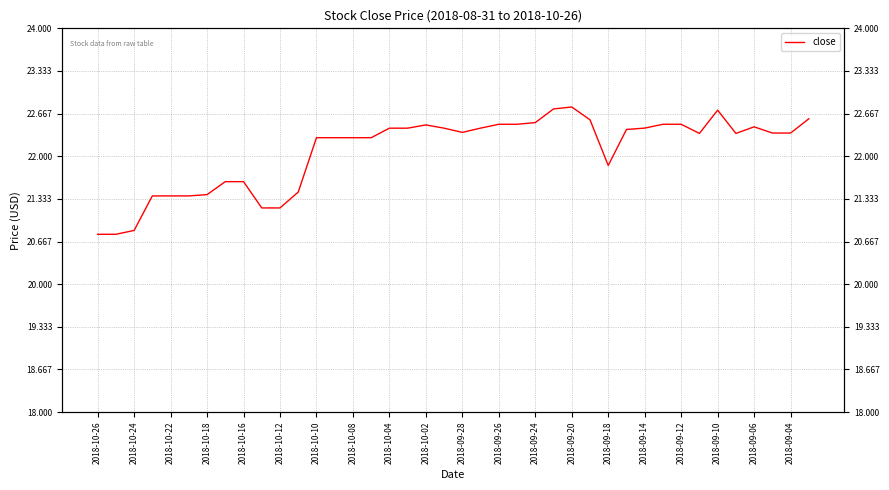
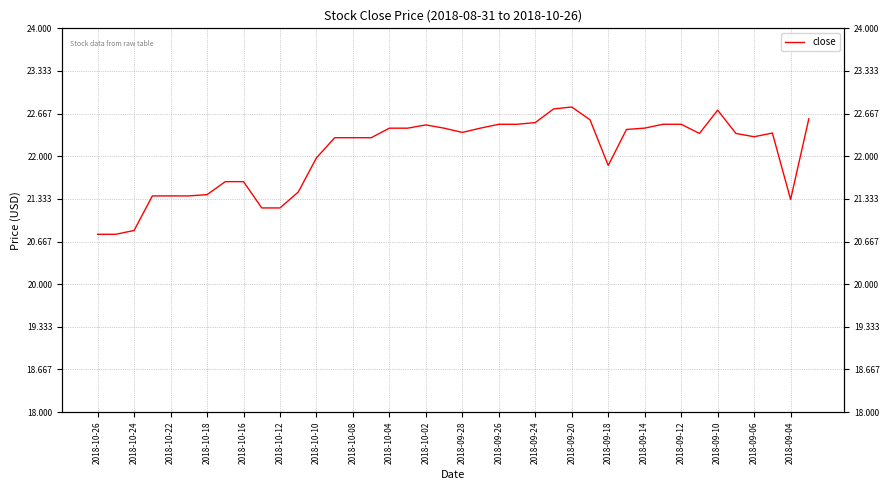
  {
    "2018-10-26": 20.8,
    "2018-10-24": 20.8,
    "2018-10-22": 21.4,
    "2018-10-18": 21.4,
    "2018-10-16": 21.6,
    "2018-10-12": 21.2,
-   "2018-10-10": 22.3,
+   "2018-10-10": 22.0,
    "2018-10-08": 22.3,
    "2018-10-04": 22.4,
    "2018-10-02": 22.5,
    "2018-09-28": 22.4,
    "2018-09-26": 22.5,
    "2018-09-24": 22.5,
    "2018-09-20": 22.8,
    "2018-09-18": 21.9,
    "2018-09-14": 22.4,
    "2018-09-12": 22.5,
    "2018-09-10": 22.7,
-   "2018-09-06": 22.5,
-   "2018-09-04": 22.4
+   "2018-09-06": 22.3,
+   "2018-09-04": 21.3
  }
